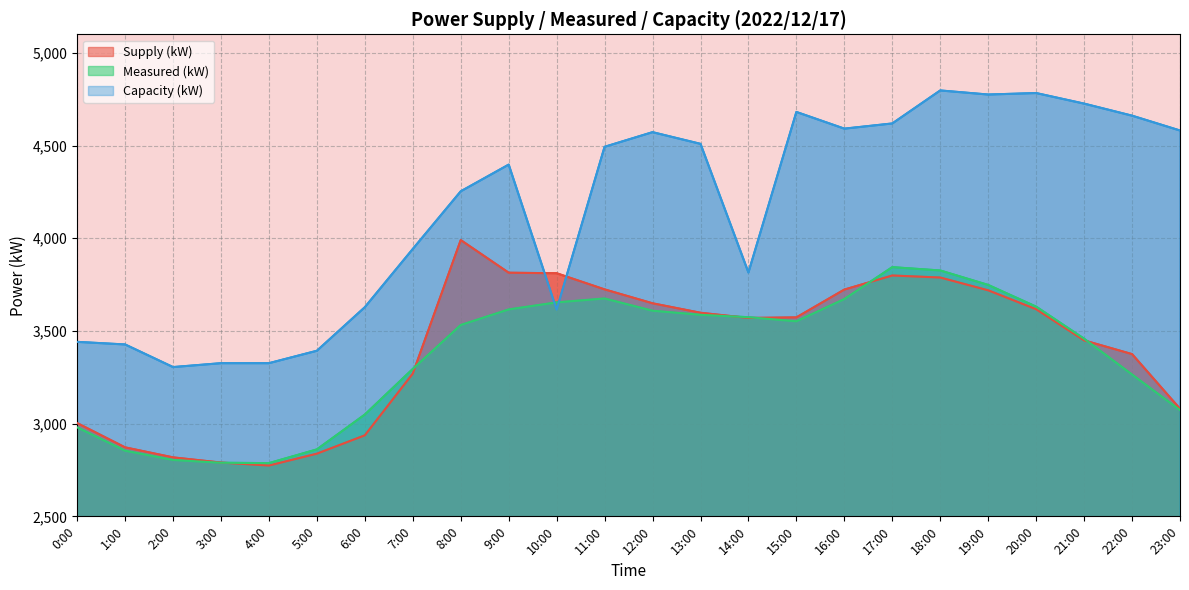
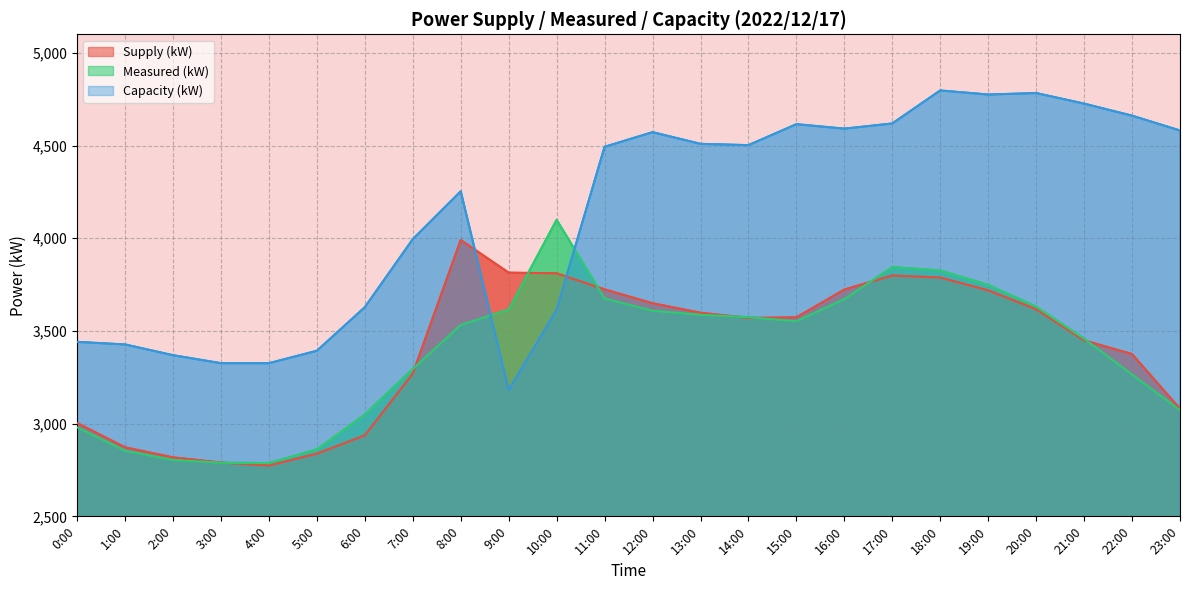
  {
    "Supply (kW)": {
      "0:00": "3,000",
      "1:00": "2,870",
      "2:00": "2,820",
      "5:00": "2,840",
      "6:00": "2,940",
      "7:00": "3,270",
      "8:00": "3,990",
      "9:00": "3,810",
      "10:00": "3,810",
      "11:00": "3,720",
      "12:00": "3,650",
      "15:00": "3,570",
      "16:00": "3,720",
      "17:00": "3,800",
      "18:00": "3,790",
      "19:00": "3,720",
      "20:00": "3,620",
      "22:00": "3,380"
    },
    "Measured (kW)": {
      "0:00": "2,980",
      "1:00": "2,850",
      "2:00": "2,800",
      "5:00": "2,860",
      "6:00": "3,050",
      "7:00": "3,300",
      "8:00": "3,530",
      "9:00": "3,620",
-     "10:00": "3,650",
+     "10:00": "4,100",
      "11:00": "3,680",
      "12:00": "3,610",
      "15:00": "3,550",
      "16:00": "3,670",
      "17:00": "3,840",
      "18:00": "3,830",
      "19:00": "3,750",
      "20:00": "3,630",
      "22:00": "3,270"
    },
    "Capacity (kW)": {
      "0:00": "3,440",
      "1:00": "3,430",
-     "2:00": "3,310",
+     "2:00": "3,370",
      "3:00": "3,330",
      "4:00": "3,330",
      "5:00": "3,390",
      "6:00": "3,630",
-     "7:00": "3,940",
+     "7:00": "4,000",
      "8:00": "4,250",
-     "9:00": "4,400",
+     "9:00": "3,180",
      "10:00": "3,620",
      "11:00": "4,490",
      "12:00": "4,570",
      "13:00": "4,510",
-     "14:00": "3,820",
-     "15:00": "4,680",
+     "14:00": "4,500",
+     "15:00": "4,620",
      "16:00": "4,590",
      "17:00": "4,620",
      "18:00": "4,800",
      "19:00": "4,780",
      "20:00": "4,780",
      "21:00": "4,730",
      "22:00": "4,660",
      "23:00": "4,580"
    }
  }
